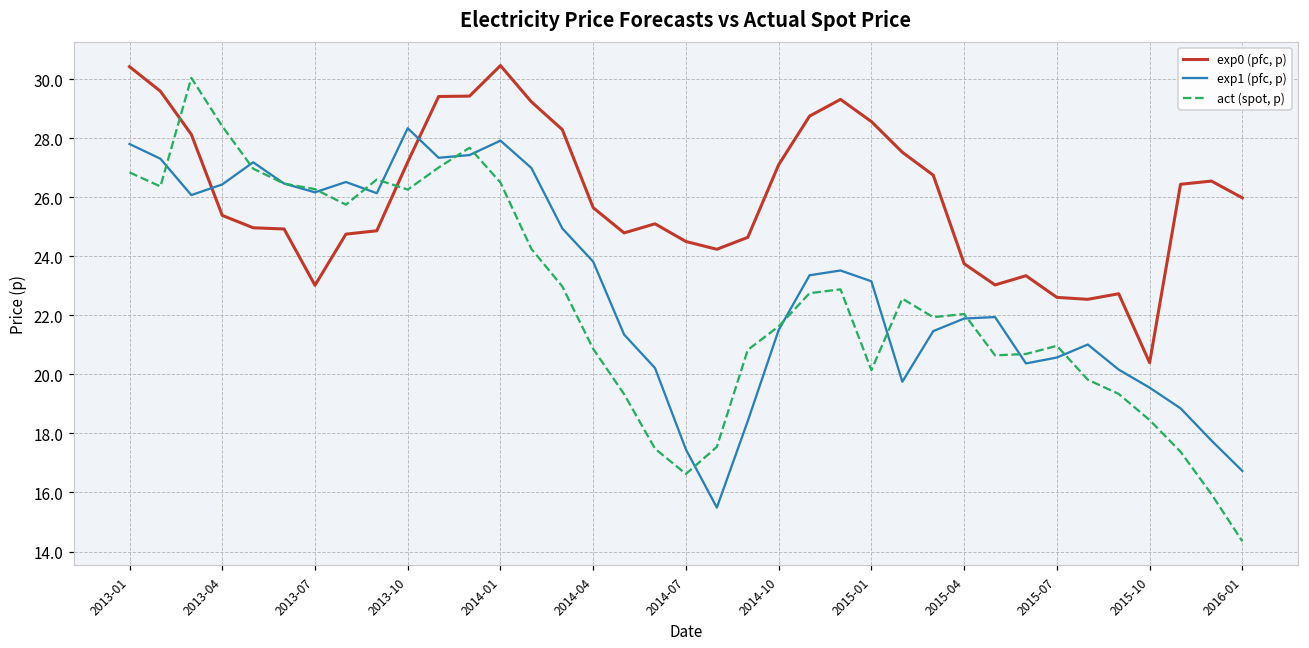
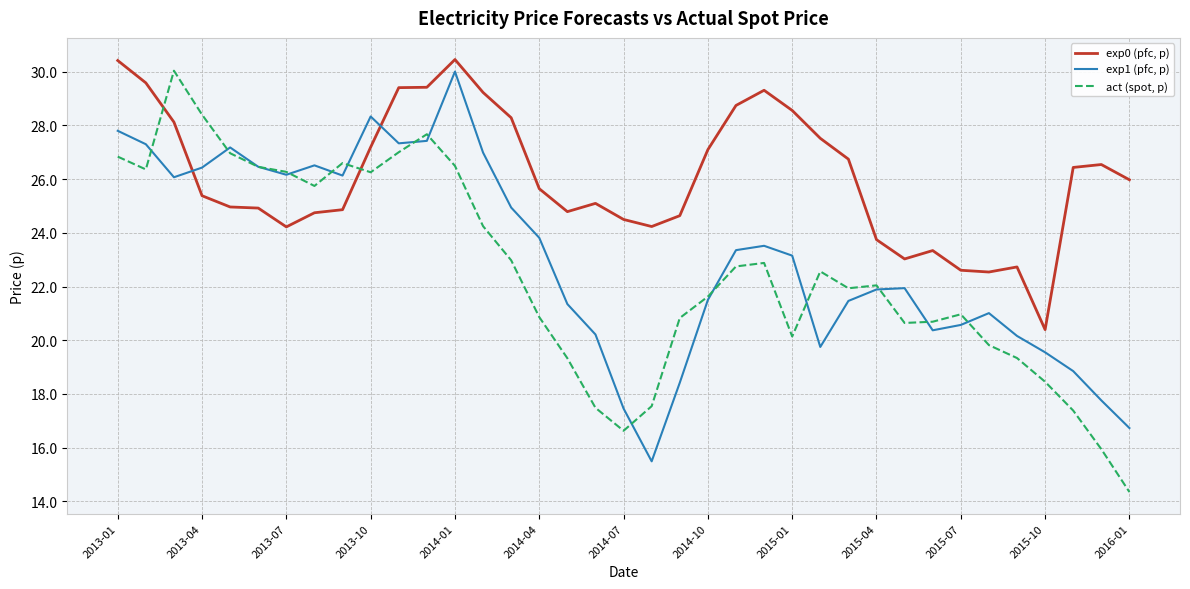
  {
    "exp0 (pfc, p)": {
      "2013-01": 30.4,
      "2013-04": 25.4,
-     "2013-07": 23.0,
+     "2013-07": 24.2,
      "2013-10": 27.2,
      "2014-01": 30.5,
      "2014-04": 25.6,
      "2014-07": 24.5,
      "2014-10": 27.1,
      "2015-01": 28.6,
      "2015-04": 23.7,
      "2015-07": 22.6,
      "2015-10": 20.4,
      "2016-01": 26.0
    },
    "exp1 (pfc, p)": {
      "2013-01": 27.8,
      "2013-04": 26.4,
      "2013-07": 26.2,
      "2013-10": 28.3,
-     "2014-01": 27.9,
+     "2014-01": 30.0,
      "2014-04": 23.8,
      "2014-07": 17.5,
      "2014-10": 21.5,
      "2015-01": 23.2,
      "2015-04": 21.9,
      "2015-07": 20.6,
      "2015-10": 19.6,
      "2016-01": 16.7
    },
    "act (spot, p)": {
      "2013-01": 26.8,
      "2013-04": 28.4,
      "2013-07": 26.3,
      "2013-10": 26.3,
      "2014-01": 26.5,
      "2014-04": 20.9,
      "2014-07": 16.6,
      "2014-10": 21.6,
      "2015-01": 20.1,
      "2015-04": 22.0,
      "2015-07": 21.0,
      "2015-10": 18.5,
      "2016-01": 14.3
    }
  }
